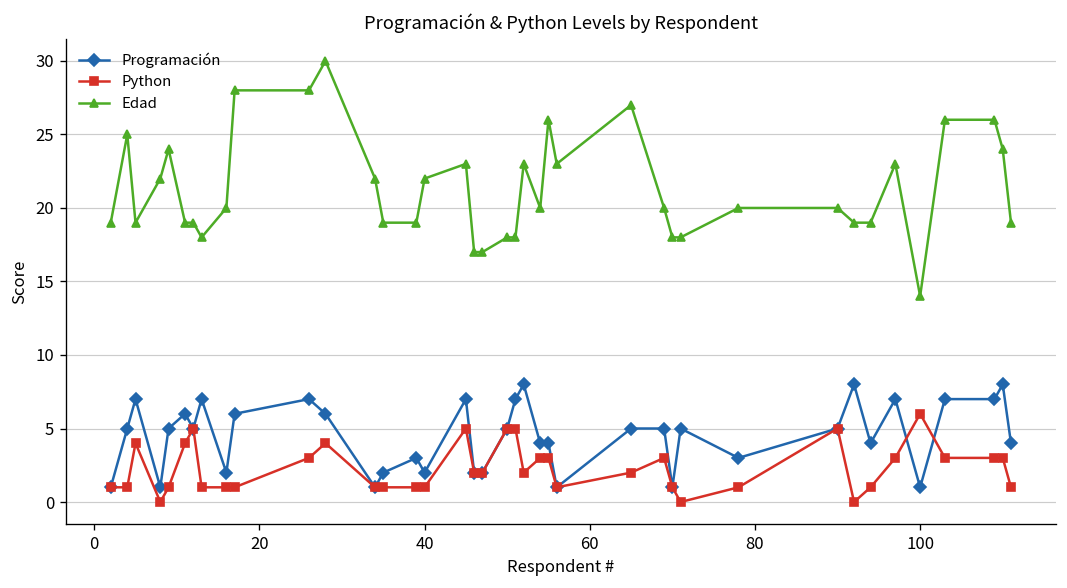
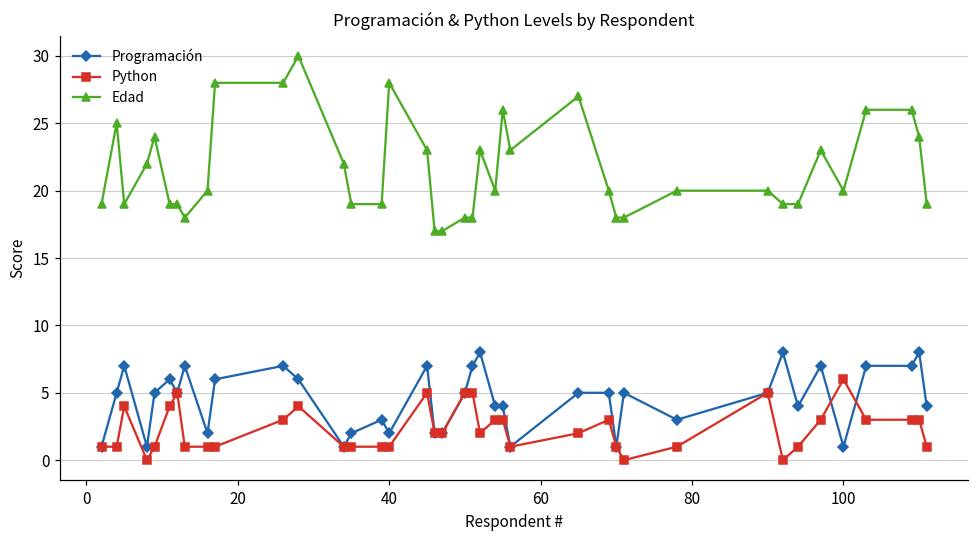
  {
    "Programación": {
      "40": 2,
      "100": 1
    },
    "Python": {
      "40": 1,
      "100": 6
    },
    "Edad": {
-     "40": 22,
-     "100": 14
+     "40": 28,
+     "100": 20
    }
  }
